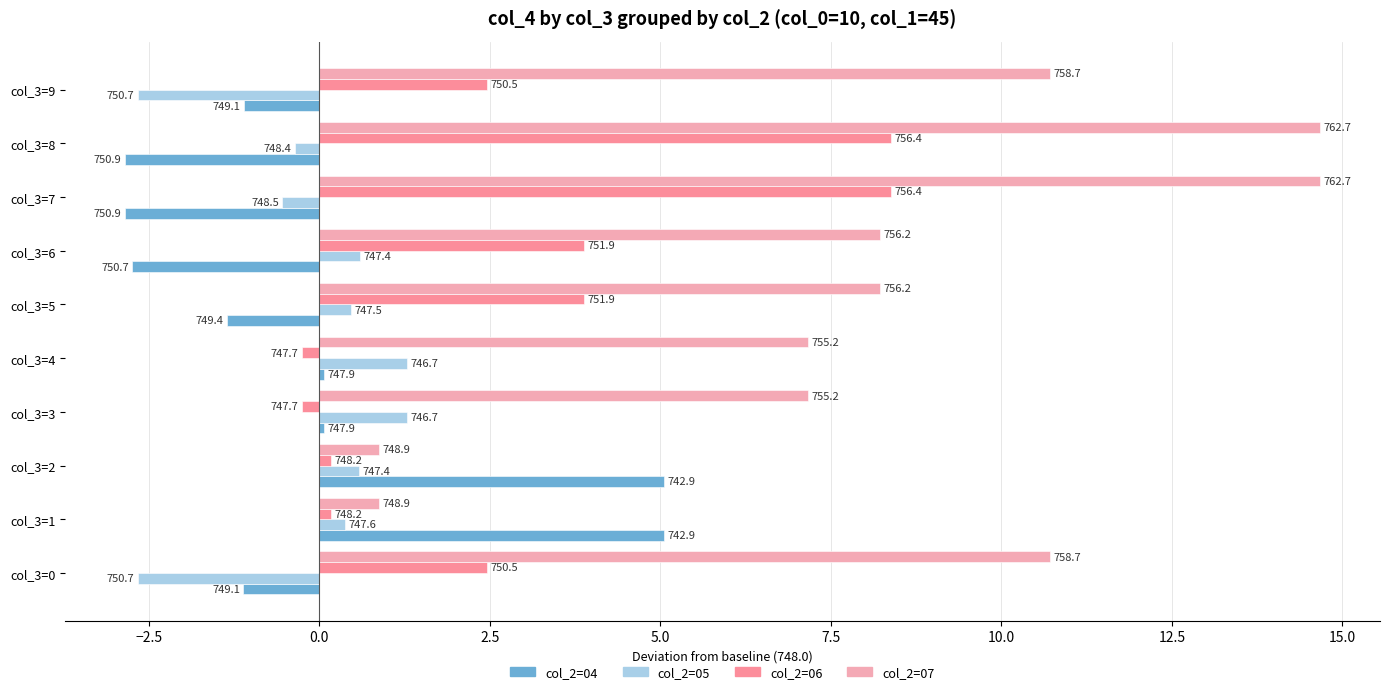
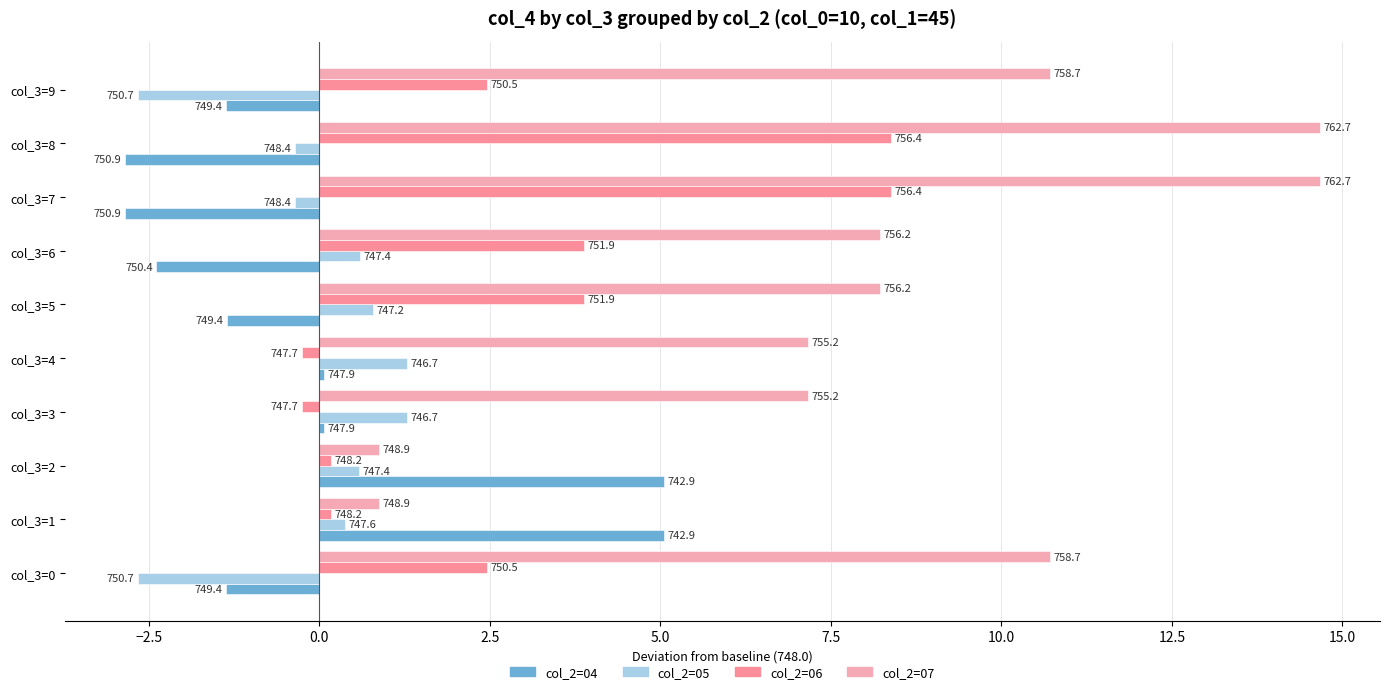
  {
    "col_2=04": {
-     "col_3=9": 749.1,
-     "col_3=6": 750.7,
-     "col_3=0": 749.1
+     "col_3=9": 749.4,
+     "col_3=6": 750.4,
+     "col_3=0": 749.4
    },
    "col_2=05": {
-     "col_3=7": 748.5,
-     "col_3=5": 747.5
+     "col_3=7": 748.4,
+     "col_3=5": 747.2
    }
  }
